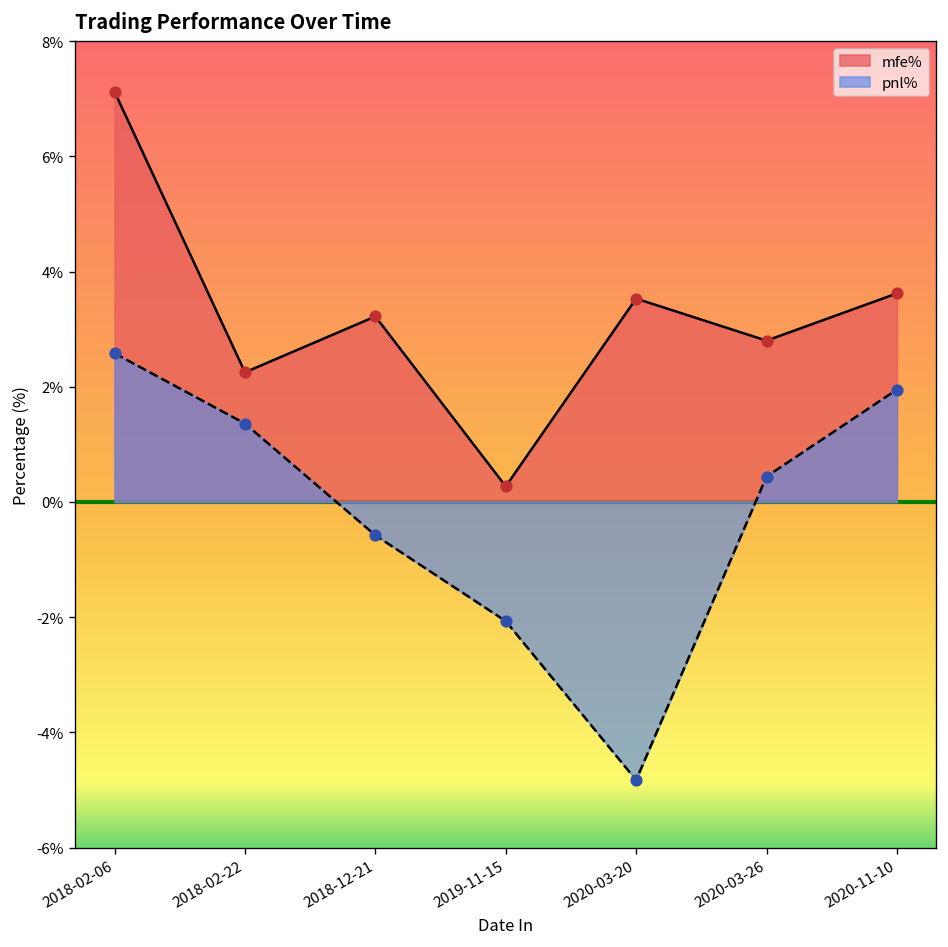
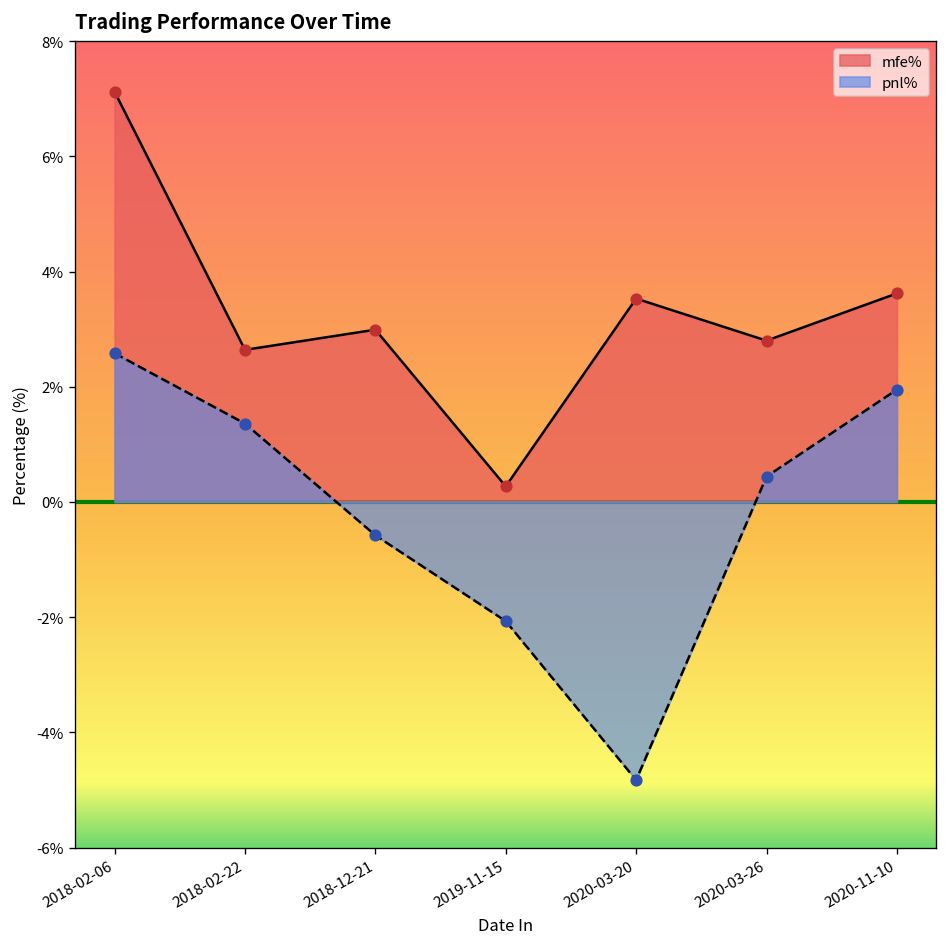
  {
    "mfe%": {
      "2018-02-06": "7.1%",
-     "2018-02-22": "2.3%",
-     "2018-12-21": "3.2%",
+     "2018-02-22": "2.6%",
+     "2018-12-21": "3.0%",
      "2019-11-15": "0.3%",
      "2020-03-20": "3.5%",
      "2020-03-26": "2.8%",
      "2020-11-10": "3.6%"
    }
  }
